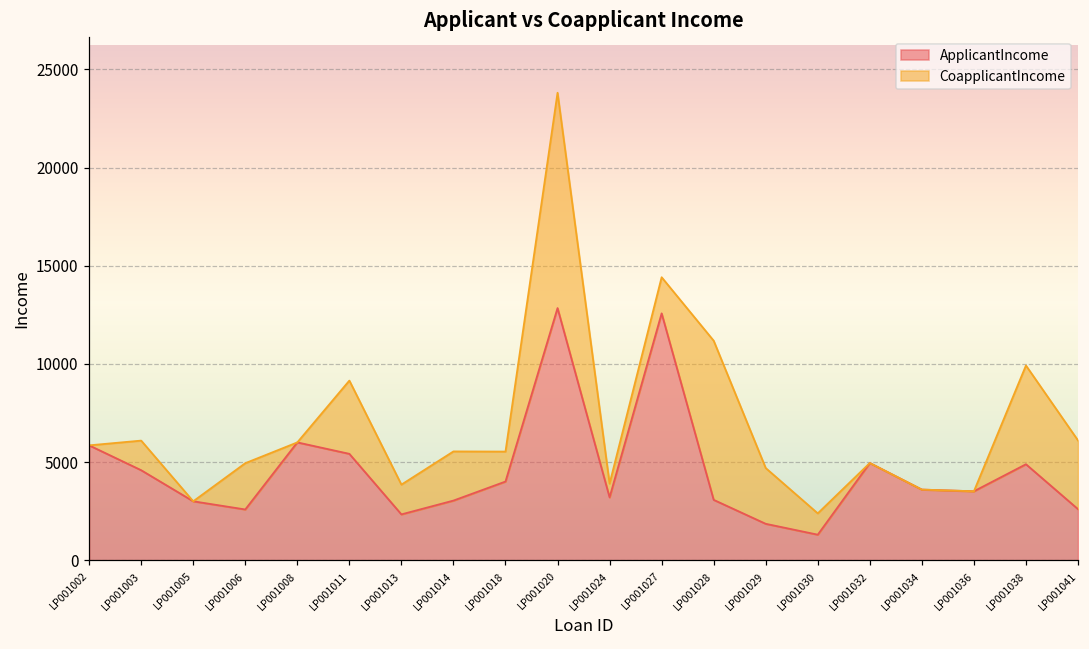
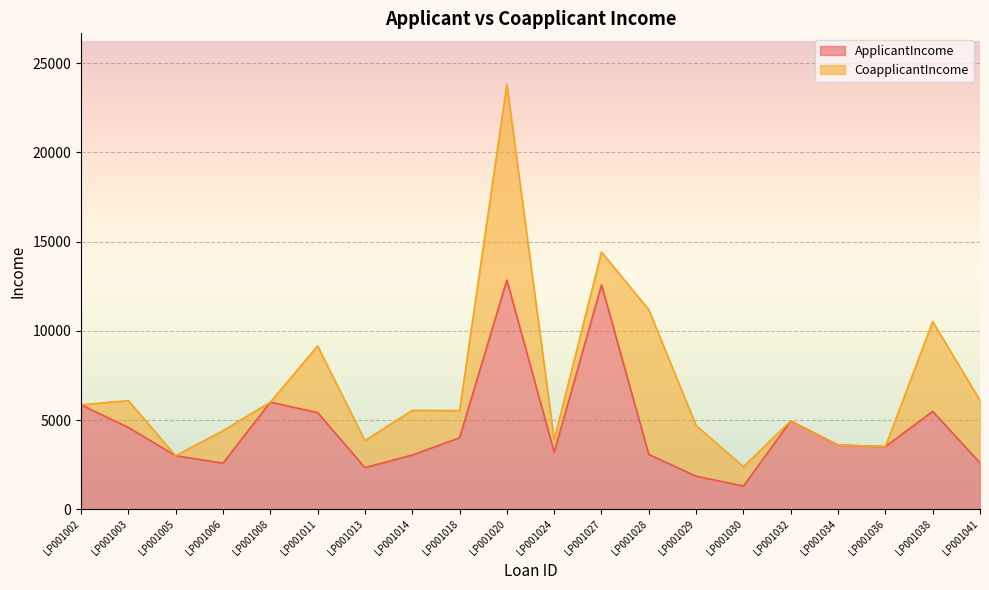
  {
    "ApplicantIncome": {
      "LP001003": 4600,
      "LP001006": 2600,
      "LP001011": 5400,
      "LP001013": 2300,
      "LP001014": 3000,
      "LP001018": 4000,
      "LP001020": 12800,
      "LP001024": 3200,
      "LP001027": 12600,
      "LP001028": 3100,
      "LP001029": 1900,
      "LP001030": 1300,
-     "LP001038": 4900,
+     "LP001038": 5500,
      "LP001041": 2600
    },
    "CoapplicantIncome": {
      "LP001003": 1500,
-     "LP001006": 2400,
+     "LP001006": 1800,
      "LP001011": 3700,
      "LP001013": 1500,
      "LP001014": 2500,
      "LP001018": 1500,
      "LP001020": 11000,
      "LP001024": 700,
      "LP001027": 1800,
      "LP001028": 8100,
      "LP001029": 2800,
      "LP001030": 1100,
      "LP001038": 5000,
      "LP001041": 3500
    }
  }
